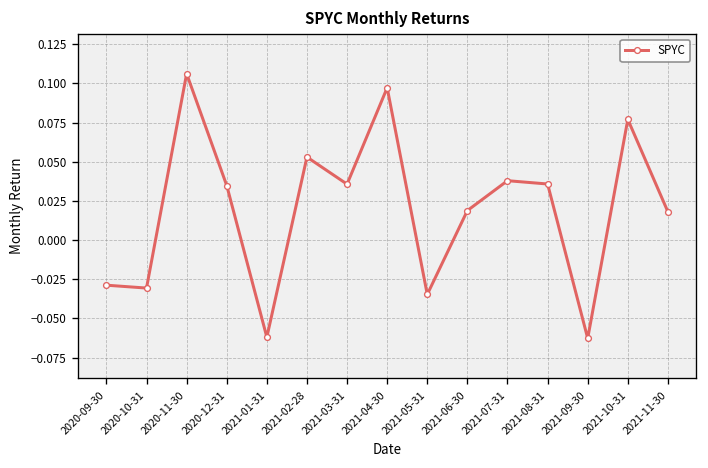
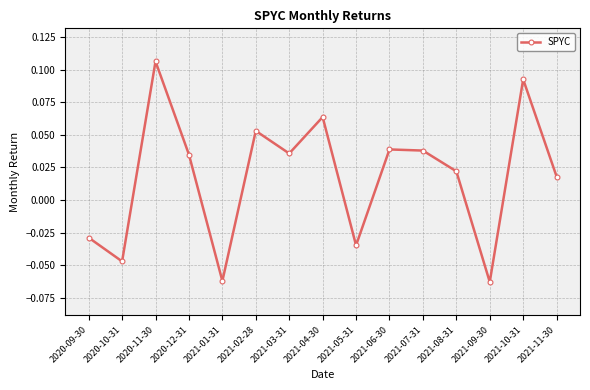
  {
    "2020-09-30": -0.029,
-   "2020-10-31": -0.031,
+   "2020-10-31": -0.047,
    "2020-11-30": 0.106,
    "2020-12-31": 0.035,
    "2021-01-31": -0.062,
    "2021-02-28": 0.053,
    "2021-03-31": 0.036,
-   "2021-04-30": 0.097,
+   "2021-04-30": 0.064,
    "2021-05-31": -0.035,
-   "2021-06-30": 0.019,
+   "2021-06-30": 0.039,
    "2021-07-31": 0.038,
-   "2021-08-31": 0.036,
+   "2021-08-31": 0.022,
    "2021-09-30": -0.063,
-   "2021-10-31": 0.077,
+   "2021-10-31": 0.092,
    "2021-11-30": 0.018
  }
